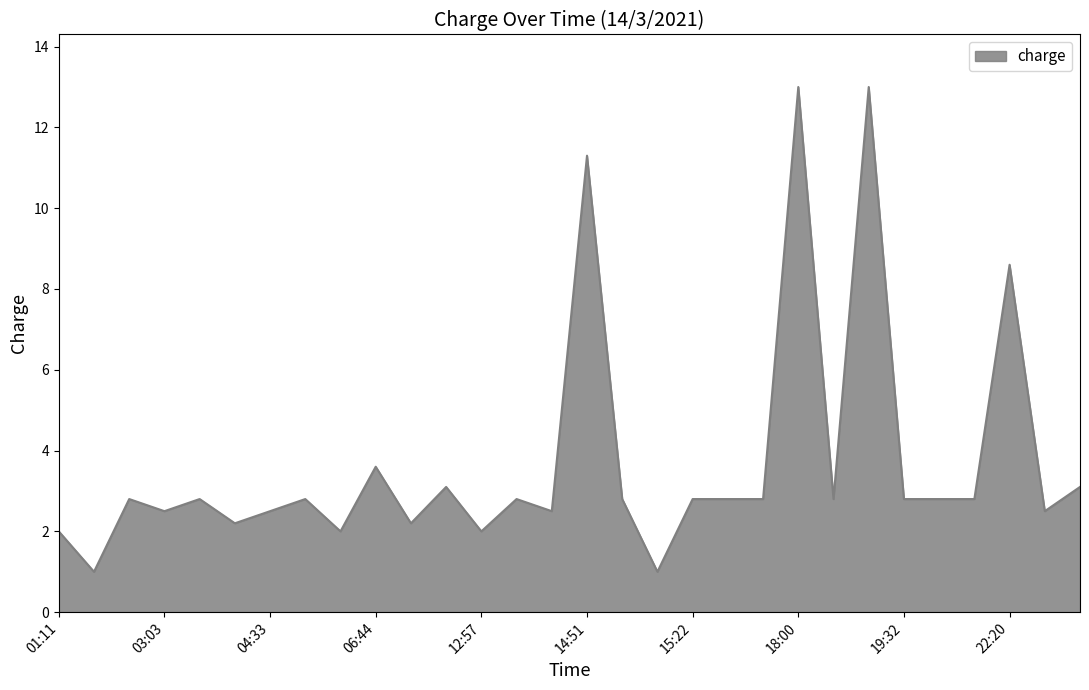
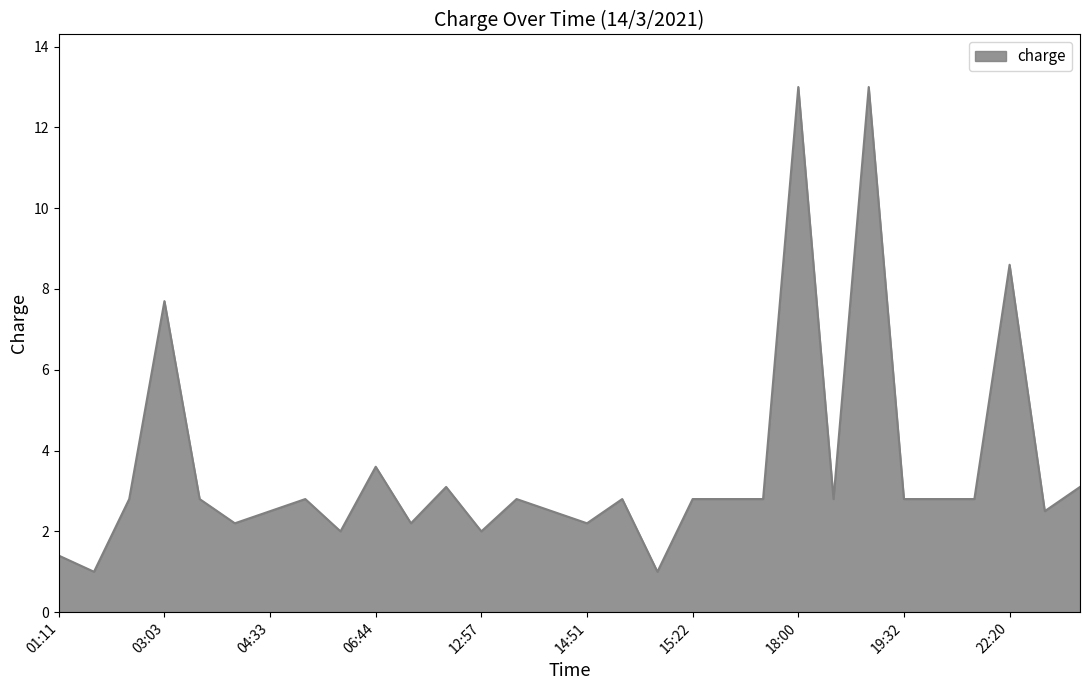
  {
-   "01:11": 2.0,
-   "03:03": 2.5,
+   "01:11": 1.4,
+   "03:03": 7.7,
    "04:33": 2.5,
    "06:44": 3.6,
    "12:57": 2.0,
-   "14:51": 11.3,
+   "14:51": 2.2,
    "15:22": 2.8,
    "18:00": 13.0,
    "19:32": 2.8,
    "22:20": 8.6
  }
